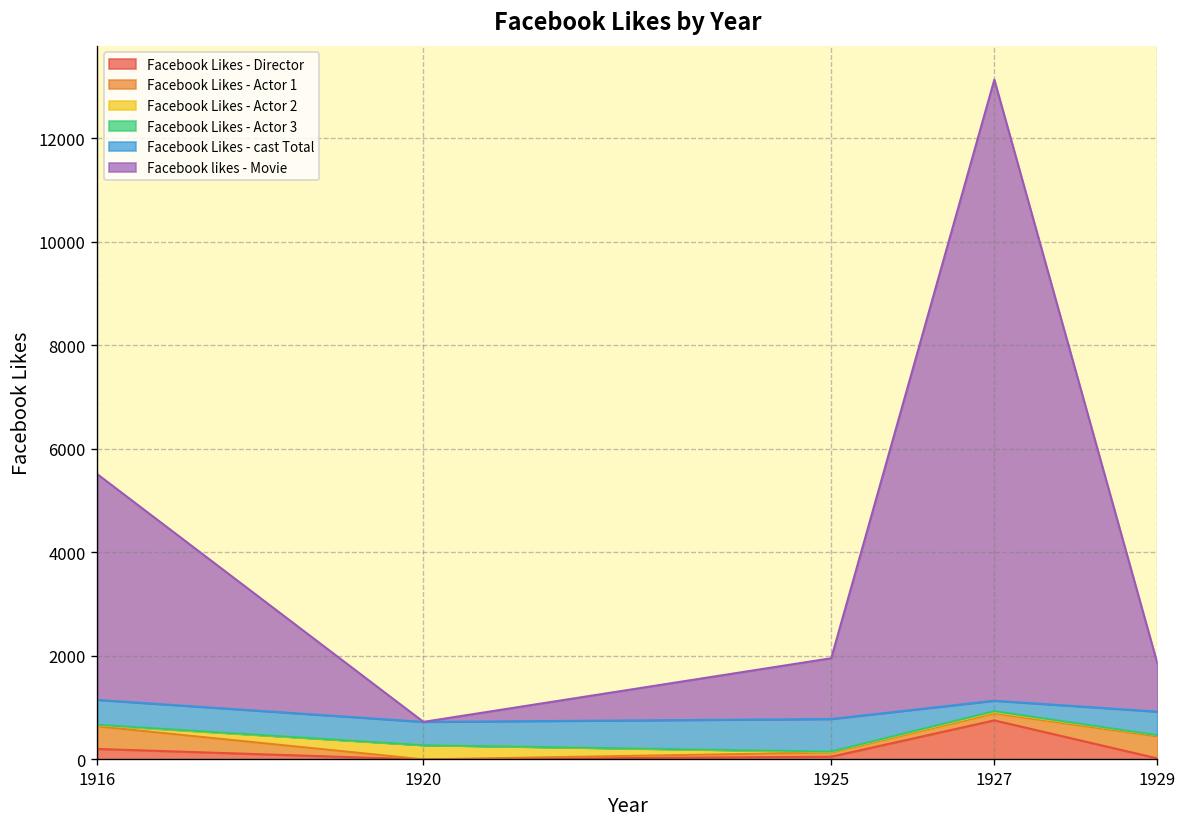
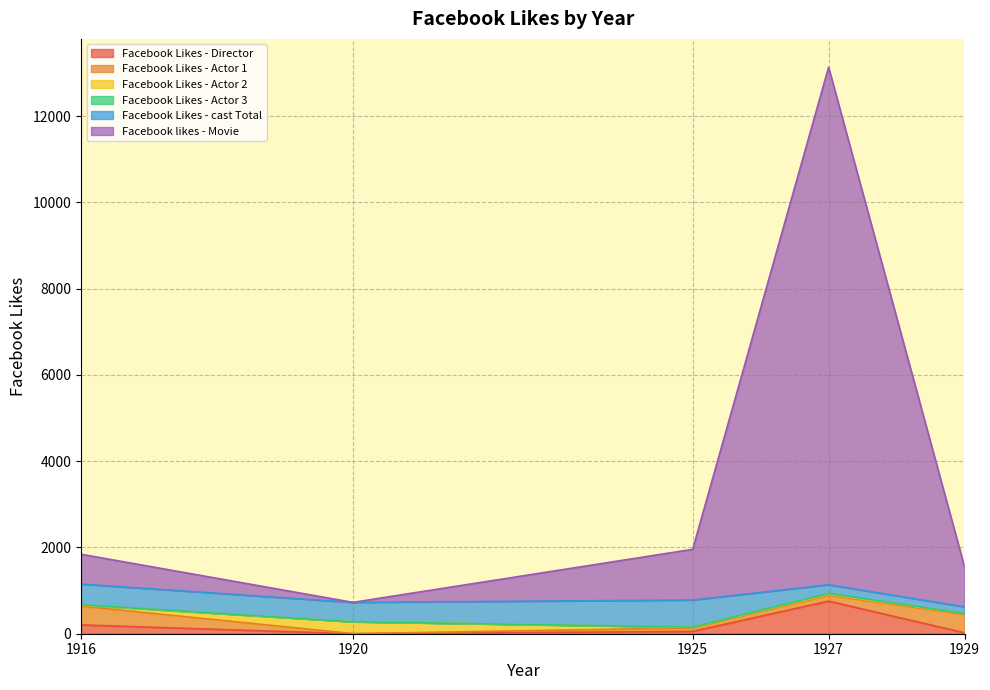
  {
    "Facebook Likes - cast Total": {
      "1916": 500,
      "1925": 600,
      "1927": 200,
-     "1929": 500
+     "1929": 200
    },
    "Facebook likes - Movie": {
-     "1916": 4400,
+     "1916": 700,
      "1925": 1200,
      "1927": 12000,
      "1929": 900
    }
  }
